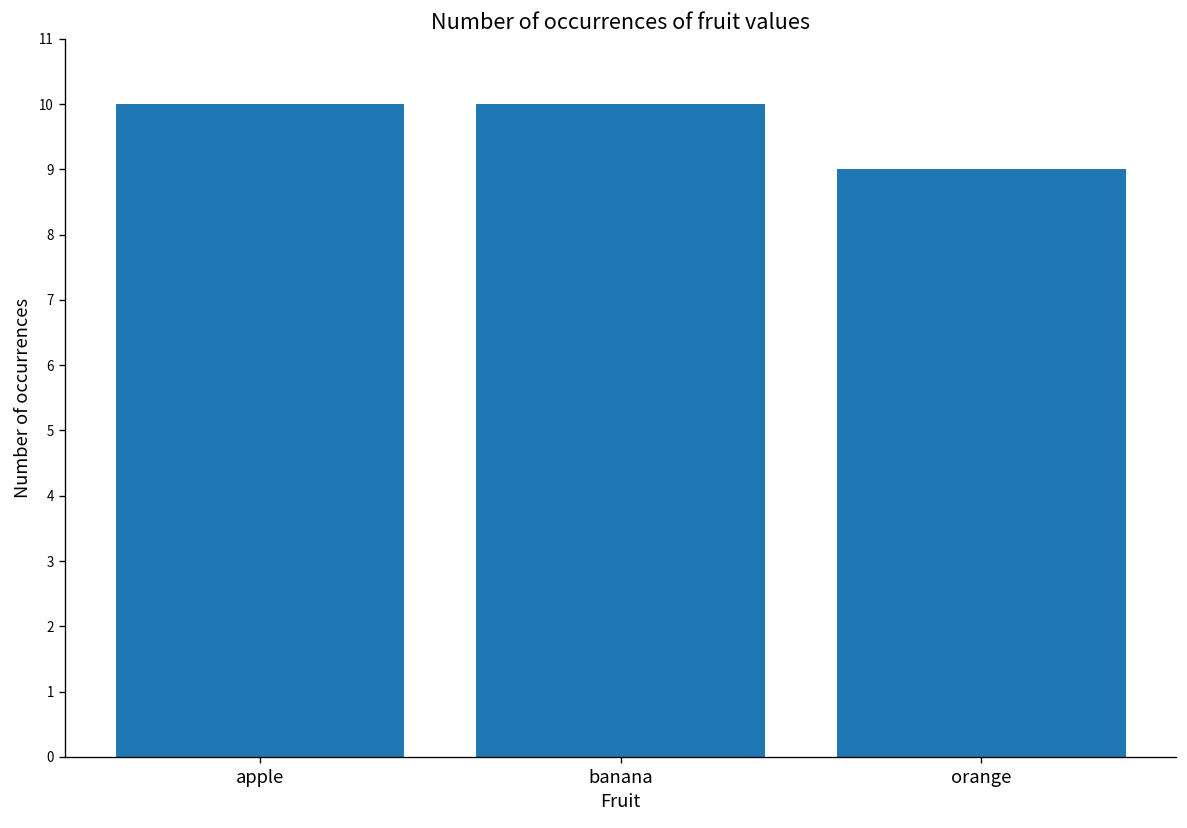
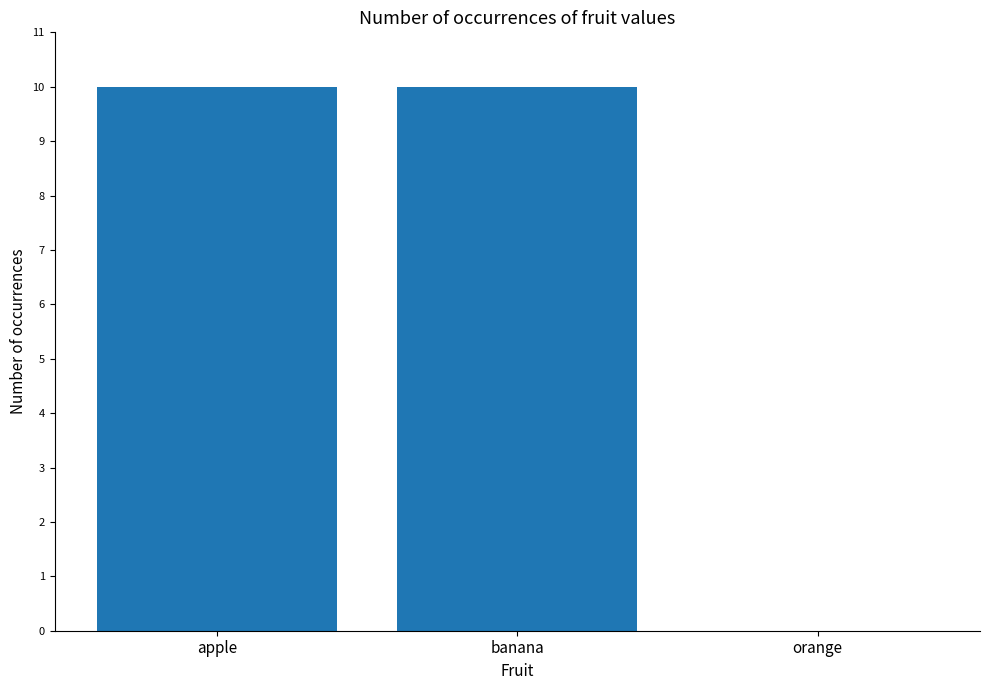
  {
    "apple": 10,
    "banana": 10,
-   "orange": 9
+   "orange": 0
  }
